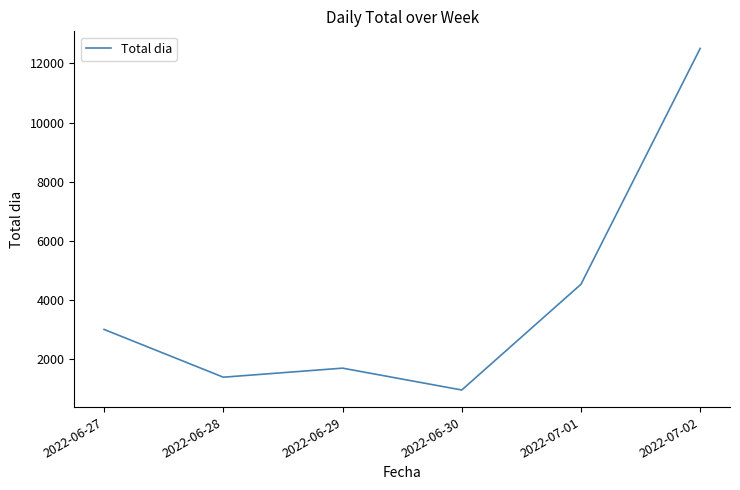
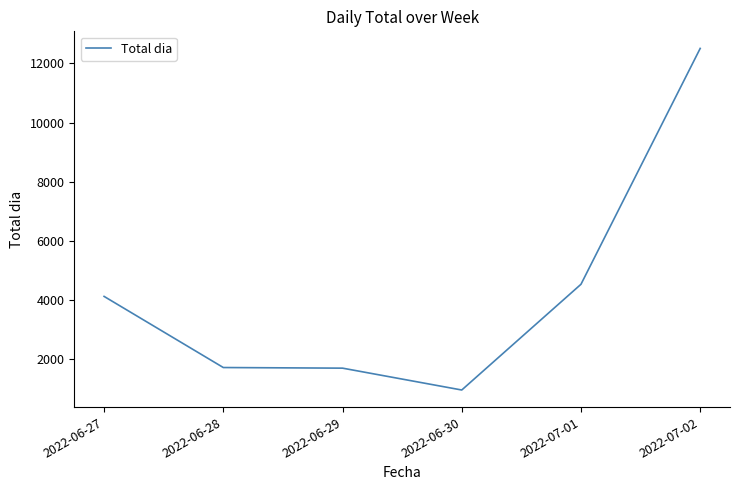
  {
-   "2022-06-27": 3000,
-   "2022-06-28": 1400,
+   "2022-06-27": 4100,
+   "2022-06-28": 1700,
    "2022-06-29": 1700,
    "2022-06-30": 1000,
    "2022-07-01": 4500,
    "2022-07-02": 12500
  }
